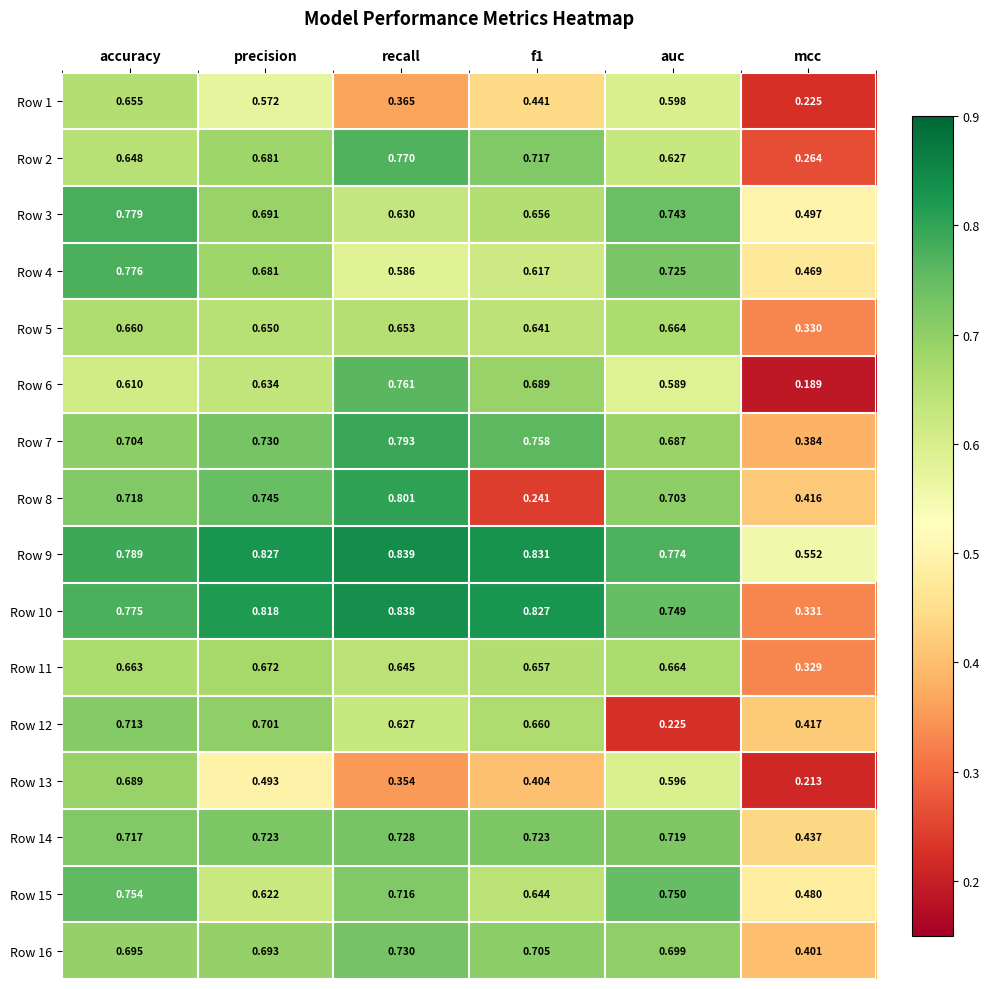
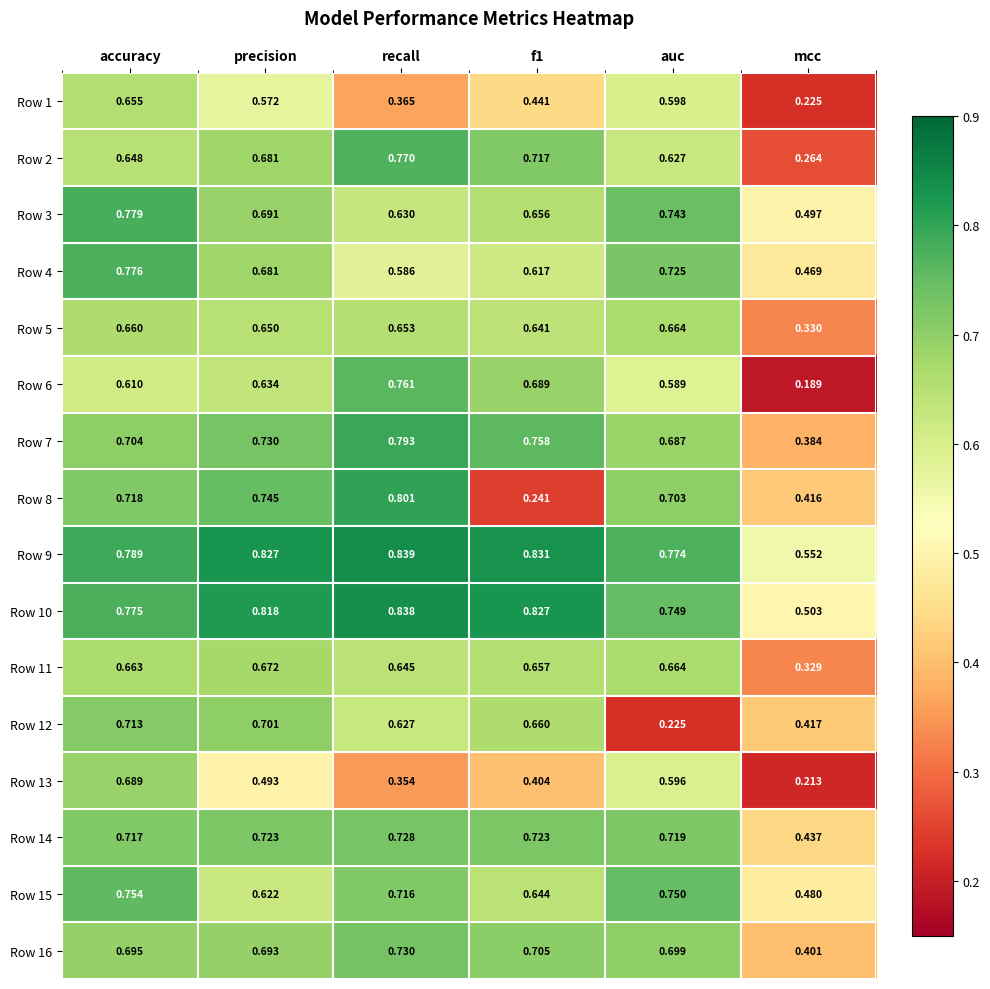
  {
    "Row 1": {
      "accuracy": 0.655,
      "precision": 0.572,
      "recall": 0.365,
      "f1": 0.441,
      "auc": 0.598,
      "mcc": 0.225
    },
    "Row 2": {
      "accuracy": 0.648,
      "precision": 0.681,
      "recall": 0.770,
      "f1": 0.717,
      "auc": 0.627,
      "mcc": 0.264
    },
    "Row 3": {
      "accuracy": 0.779,
      "precision": 0.691,
      "recall": 0.630,
      "f1": 0.656,
      "auc": 0.743,
      "mcc": 0.497
    },
    "Row 4": {
      "accuracy": 0.776,
      "precision": 0.681,
      "recall": 0.586,
      "f1": 0.617,
      "auc": 0.725,
      "mcc": 0.469
    },
    "Row 5": {
      "accuracy": 0.660,
      "precision": 0.650,
      "recall": 0.653,
      "f1": 0.641,
      "auc": 0.664,
      "mcc": 0.330
    },
    "Row 6": {
      "accuracy": 0.610,
      "precision": 0.634,
      "recall": 0.761,
      "f1": 0.689,
      "auc": 0.589,
      "mcc": 0.189
    },
    "Row 7": {
      "accuracy": 0.704,
      "precision": 0.730,
      "recall": 0.793,
      "f1": 0.758,
      "auc": 0.687,
      "mcc": 0.384
    },
    "Row 8": {
      "accuracy": 0.718,
      "precision": 0.745,
      "recall": 0.801,
      "f1": 0.241,
      "auc": 0.703,
      "mcc": 0.416
    },
    "Row 9": {
      "accuracy": 0.789,
      "precision": 0.827,
      "recall": 0.839,
      "f1": 0.831,
      "auc": 0.774,
      "mcc": 0.552
    },
    "Row 10": {
      "accuracy": 0.775,
      "precision": 0.818,
      "recall": 0.838,
      "f1": 0.827,
      "auc": 0.749,
-     "mcc": 0.331
+     "mcc": 0.503
    },
    "Row 11": {
      "accuracy": 0.663,
      "precision": 0.672,
      "recall": 0.645,
      "f1": 0.657,
      "auc": 0.664,
      "mcc": 0.329
    },
    "Row 12": {
      "accuracy": 0.713,
      "precision": 0.701,
      "recall": 0.627,
      "f1": 0.660,
      "auc": 0.225,
      "mcc": 0.417
    },
    "Row 13": {
      "accuracy": 0.689,
      "precision": 0.493,
      "recall": 0.354,
      "f1": 0.404,
      "auc": 0.596,
      "mcc": 0.213
    },
    "Row 14": {
      "accuracy": 0.717,
      "precision": 0.723,
      "recall": 0.728,
      "f1": 0.723,
      "auc": 0.719,
      "mcc": 0.437
    },
    "Row 15": {
      "accuracy": 0.754,
      "precision": 0.622,
      "recall": 0.716,
      "f1": 0.644,
      "auc": 0.750,
      "mcc": 0.480
    },
    "Row 16": {
      "accuracy": 0.695,
      "precision": 0.693,
      "recall": 0.730,
      "f1": 0.705,
      "auc": 0.699,
      "mcc": 0.401
    }
  }
